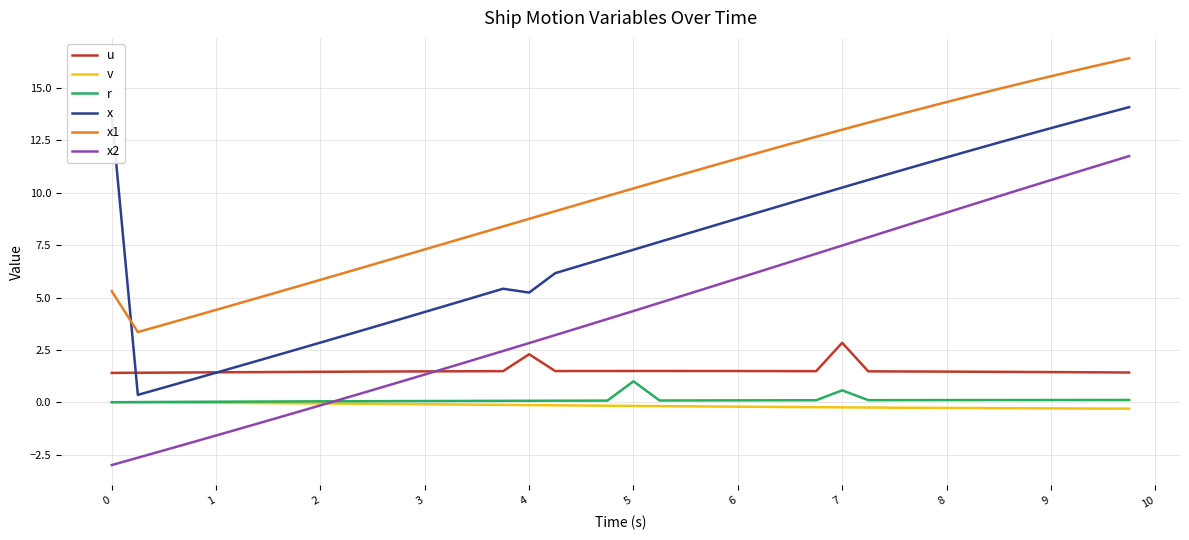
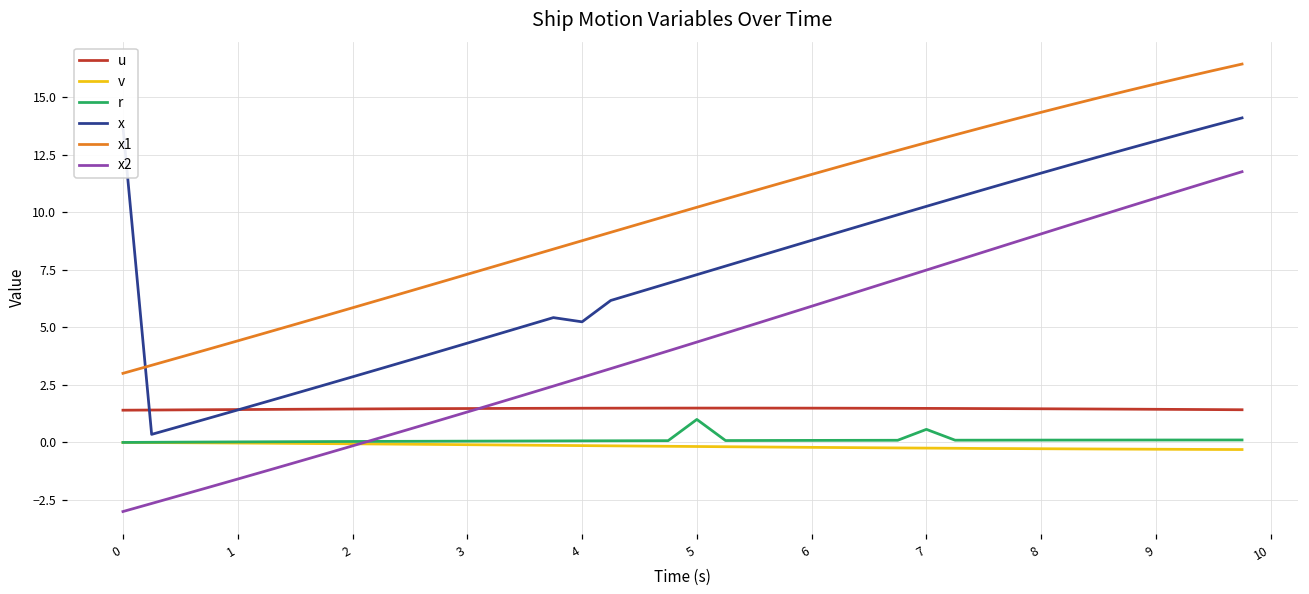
  {
    "u": {
      "0": 1.4,
      "2": 1.5,
      "3": 1.5,
-     "4": 2.3,
+     "4": 1.5,
      "5": 1.5,
      "6": 1.5,
-     "7": 2.8,
+     "7": 1.5,
      "8": 1.5,
      "9": 1.4
    },
    "v": {
      "3": -0.1,
      "4": -0.1,
      "5": -0.2,
      "6": -0.2,
      "7": -0.2,
      "8": -0.3,
      "9": -0.3
    },
    "r": {
      "3": 0.1,
      "4": 0.1,
      "5": 1.0,
      "6": 0.1,
      "7": 0.6,
      "8": 0.1,
      "9": 0.1
    },
    "x": {
      "2": 2.8,
      "3": 4.3,
      "4": 5.2,
      "5": 7.3,
      "6": 8.8,
      "7": 10.2,
      "8": 11.7,
      "9": 13.1
    },
    "x1": {
-     "0": 5.3,
+     "0": 3.0,
      "1": 4.4,
      "2": 5.8,
      "3": 7.3,
      "4": 8.8,
      "5": 10.2,
      "6": 11.6,
      "7": 13.0,
      "8": 14.3,
      "9": 15.6
    },
    "x2": {
      "0": -3.0,
      "1": -1.6,
      "3": 1.3,
      "4": 2.8,
      "5": 4.4,
      "6": 5.9,
      "7": 7.5,
      "8": 9.1,
      "9": 10.6
    }
  }
